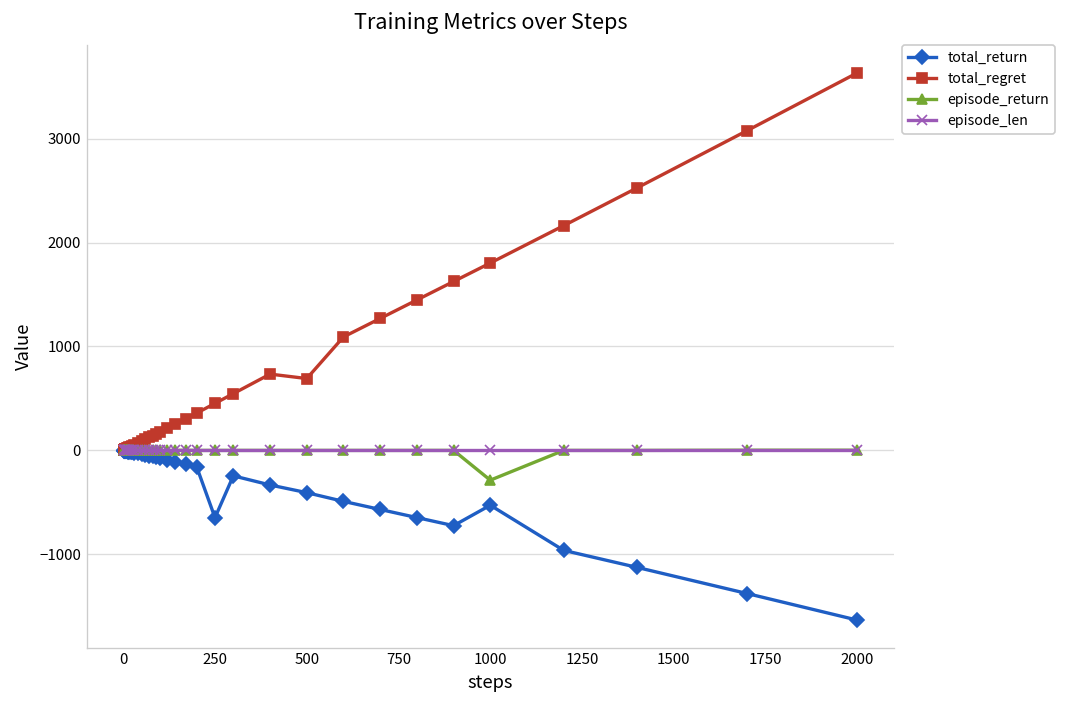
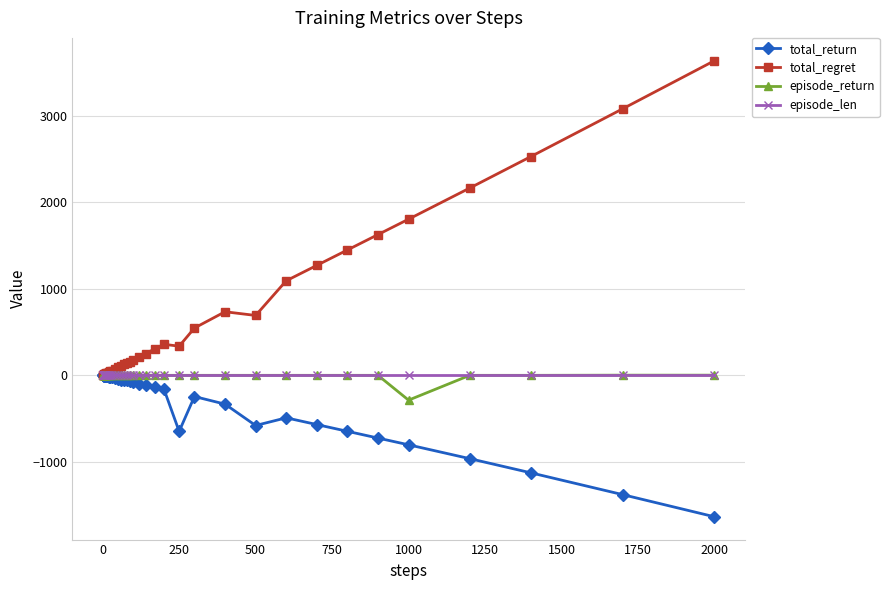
  {
    "total_return": {
      "250": -600,
-     "500": -400,
-     "1000": -500,
+     "500": -600,
+     "1000": -800,
      "2000": -1600
    },
    "total_regret": {
-     "250": 500,
+     "250": 300,
      "500": 700,
      "1000": 1800,
      "2000": 3600
    },
    "episode_return": {
      "1000": -300
    },
    "episode_len": {
      "1000": 0
    }
  }
